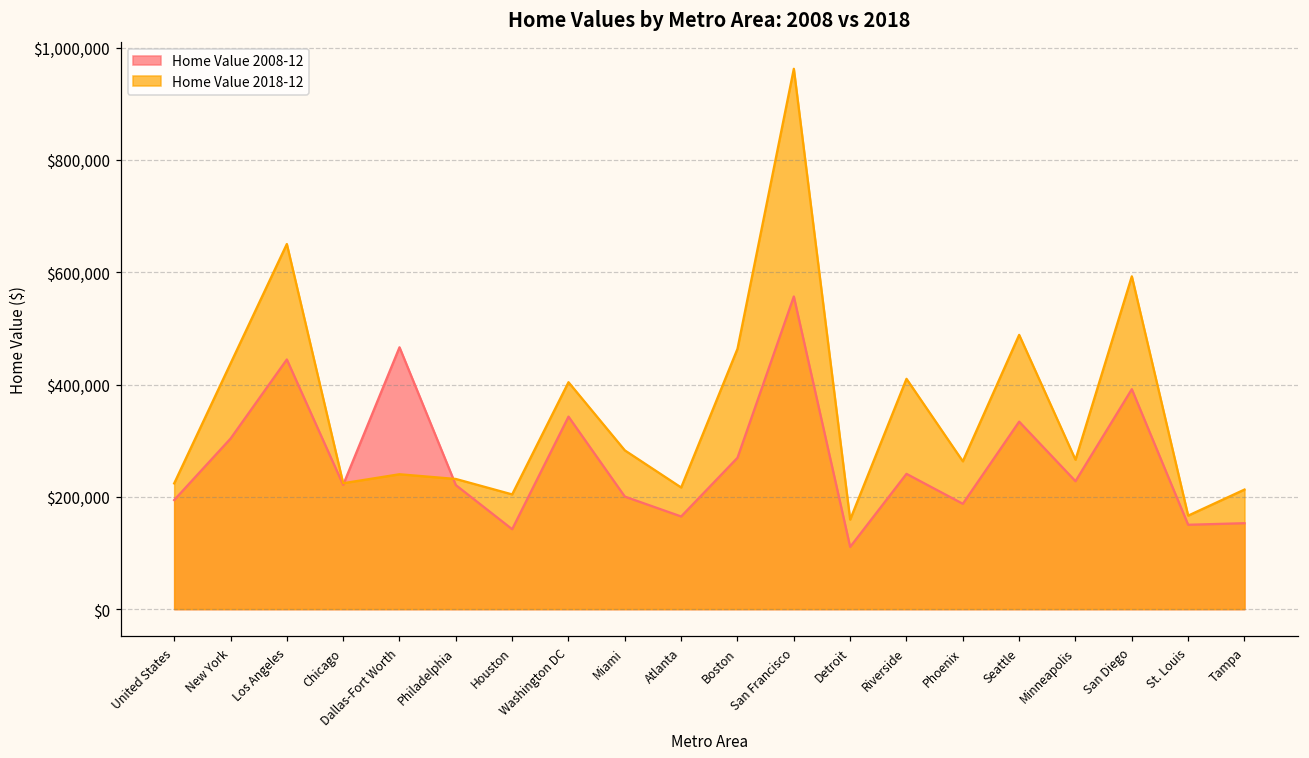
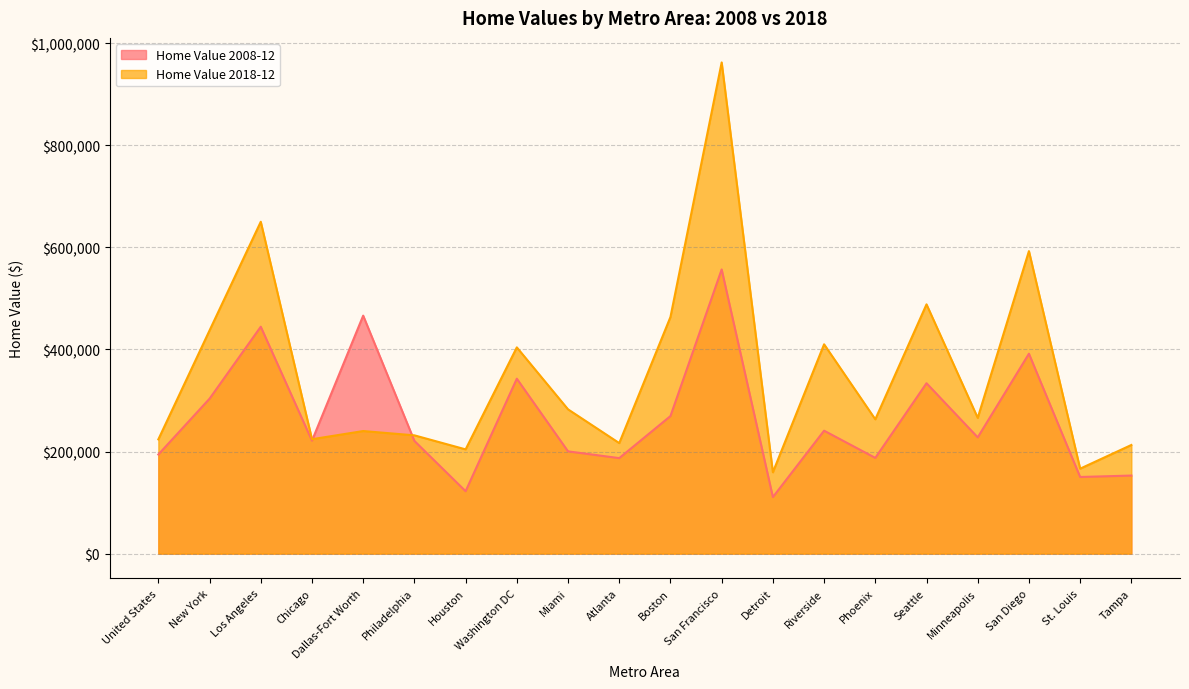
  {
    "Home Value 2008-12": {
      "United States": "$190,000",
      "New York": "$300,000",
      "Los Angeles": "$440,000",
      "Dallas-Fort Worth": "$470,000",
      "Philadelphia": "$220,000",
-     "Houston": "$140,000",
+     "Houston": "$120,000",
      "Washington DC": "$340,000",
      "Miami": "$200,000",
-     "Atlanta": "$170,000",
+     "Atlanta": "$190,000",
      "Boston": "$270,000",
      "San Francisco": "$560,000",
      "Detroit": "$110,000",
      "Riverside": "$240,000",
      "Phoenix": "$190,000",
      "Seattle": "$330,000",
      "Minneapolis": "$230,000",
      "San Diego": "$390,000",
      "St. Louis": "$150,000",
      "Tampa": "$150,000"
    },
    "Home Value 2018-12": {
      "United States": "$220,000",
      "New York": "$440,000",
      "Los Angeles": "$650,000",
      "Dallas-Fort Worth": "$240,000",
      "Philadelphia": "$230,000",
      "Houston": "$200,000",
      "Washington DC": "$400,000",
      "Miami": "$280,000",
      "Atlanta": "$220,000",
      "Boston": "$460,000",
      "San Francisco": "$960,000",
      "Detroit": "$160,000",
      "Riverside": "$410,000",
      "Phoenix": "$260,000",
      "Seattle": "$490,000",
      "Minneapolis": "$270,000",
      "San Diego": "$590,000",
      "St. Louis": "$170,000",
      "Tampa": "$210,000"
    }
  }
